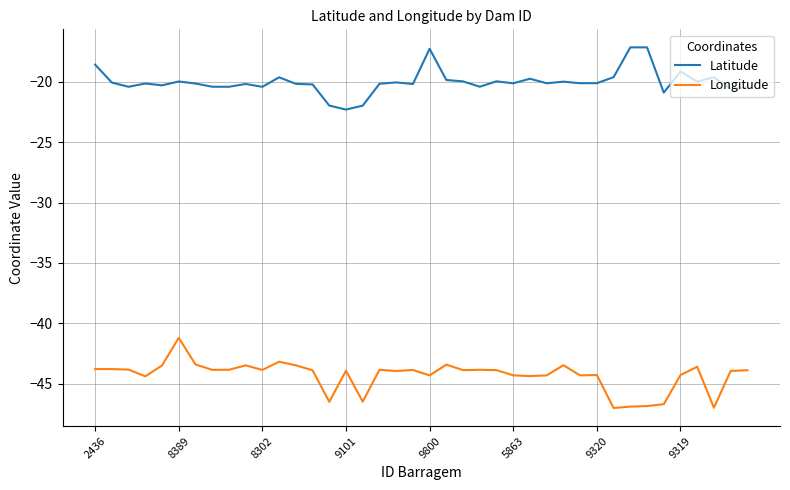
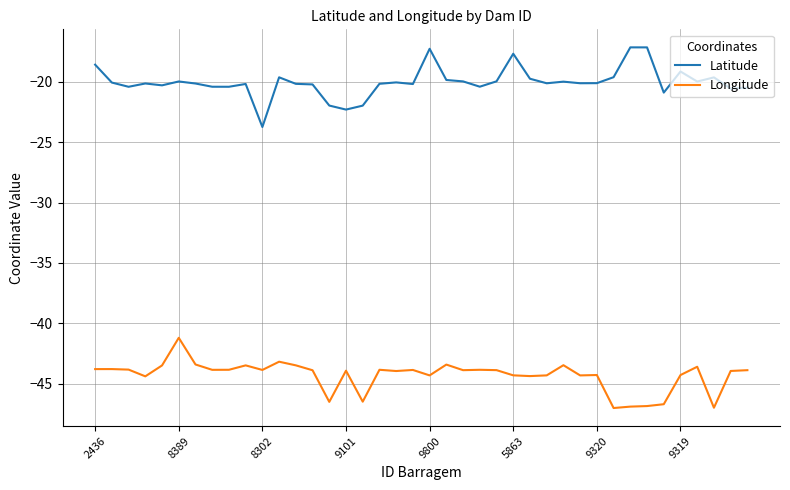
  {
    "Latitude": {
      "2436": -18.6,
      "8389": -20.0,
-     "8302": -20.4,
+     "8302": -23.7,
      "9101": -22.3,
      "9800": -17.3,
-     "5863": -20.1,
+     "5863": -17.7,
      "9320": -20.1
    },
    "Longitude": {
      "2436": -43.8,
      "8389": -41.2,
      "8302": -43.9,
      "9101": -43.9,
      "9800": -44.3,
      "5863": -44.3,
      "9320": -44.3,
      "9319": -44.3
    }
  }
